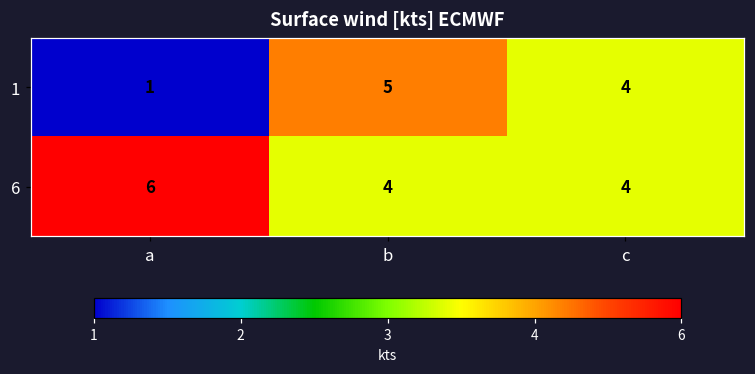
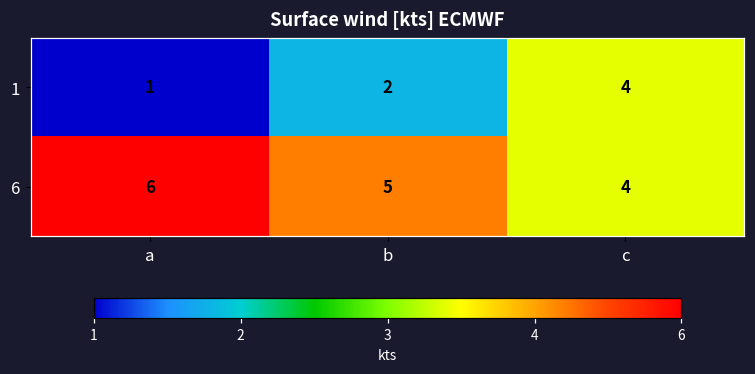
  {
    "1": {
      "a": 1,
-     "b": 5,
+     "b": 2,
      "c": 4
    },
    "6": {
      "a": 6,
-     "b": 4,
+     "b": 5,
      "c": 4
    }
  }
